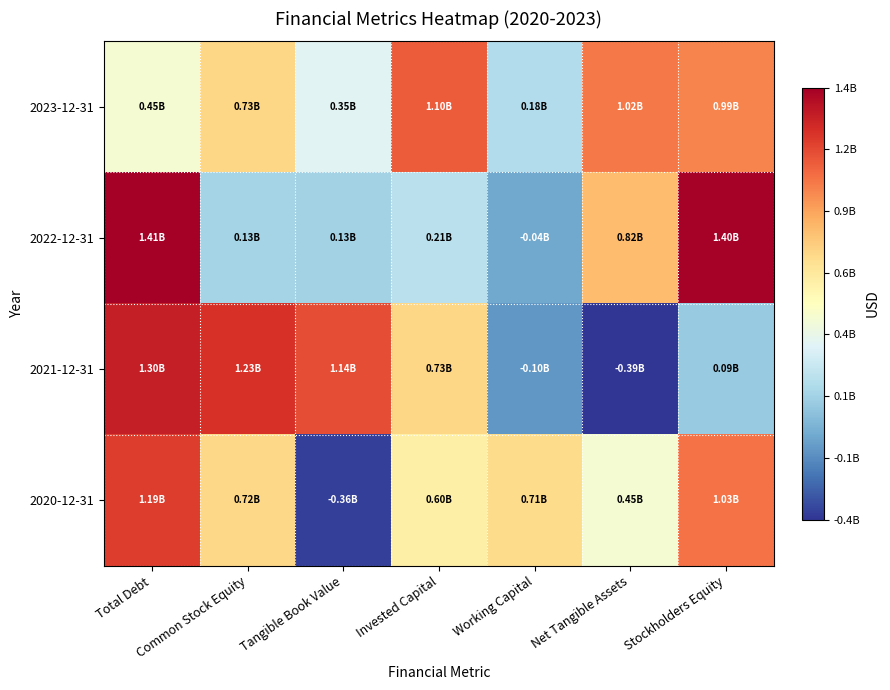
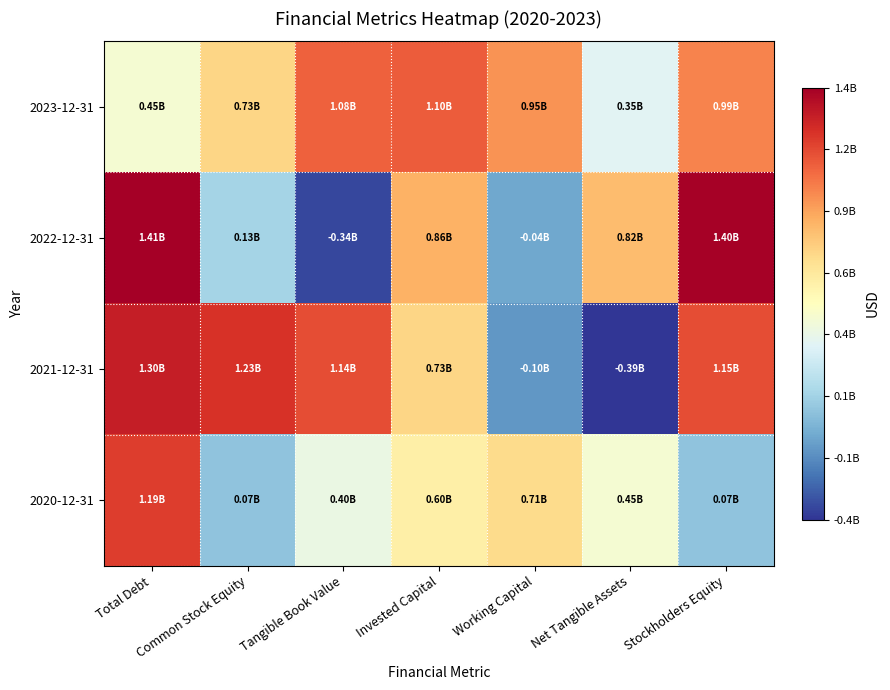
  {
    "2023-12-31": {
      "Total Debt": "0.45B",
      "Common Stock Equity": "0.73B",
-     "Tangible Book Value": "0.35B",
+     "Tangible Book Value": "1.08B",
      "Invested Capital": "1.10B",
-     "Working Capital": "0.18B",
-     "Net Tangible Assets": "1.02B",
+     "Working Capital": "0.95B",
+     "Net Tangible Assets": "0.35B",
      "Stockholders Equity": "0.99B"
    },
    "2022-12-31": {
      "Total Debt": "1.41B",
      "Common Stock Equity": "0.13B",
-     "Tangible Book Value": "0.13B",
-     "Invested Capital": "0.21B",
+     "Tangible Book Value": "-0.34B",
+     "Invested Capital": "0.86B",
      "Working Capital": "-0.04B",
      "Net Tangible Assets": "0.82B",
      "Stockholders Equity": "1.40B"
    },
    "2021-12-31": {
      "Total Debt": "1.30B",
      "Common Stock Equity": "1.23B",
      "Tangible Book Value": "1.14B",
      "Invested Capital": "0.73B",
      "Working Capital": "-0.10B",
      "Net Tangible Assets": "-0.39B",
-     "Stockholders Equity": "0.09B"
+     "Stockholders Equity": "1.15B"
    },
    "2020-12-31": {
      "Total Debt": "1.19B",
-     "Common Stock Equity": "0.72B",
-     "Tangible Book Value": "-0.36B",
+     "Common Stock Equity": "0.07B",
+     "Tangible Book Value": "0.40B",
      "Invested Capital": "0.60B",
      "Working Capital": "0.71B",
      "Net Tangible Assets": "0.45B",
-     "Stockholders Equity": "1.03B"
+     "Stockholders Equity": "0.07B"
    }
  }
